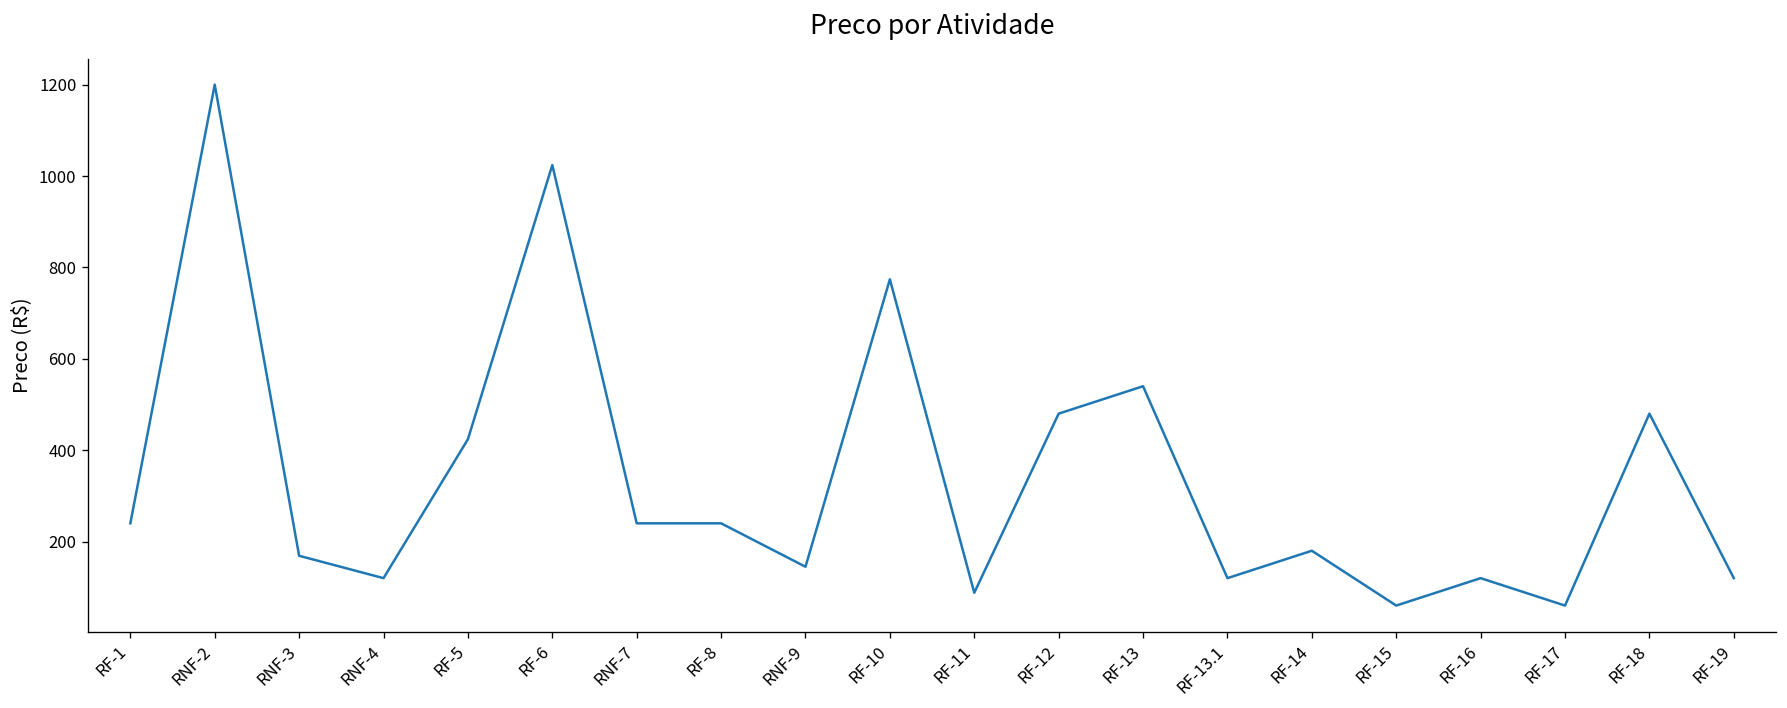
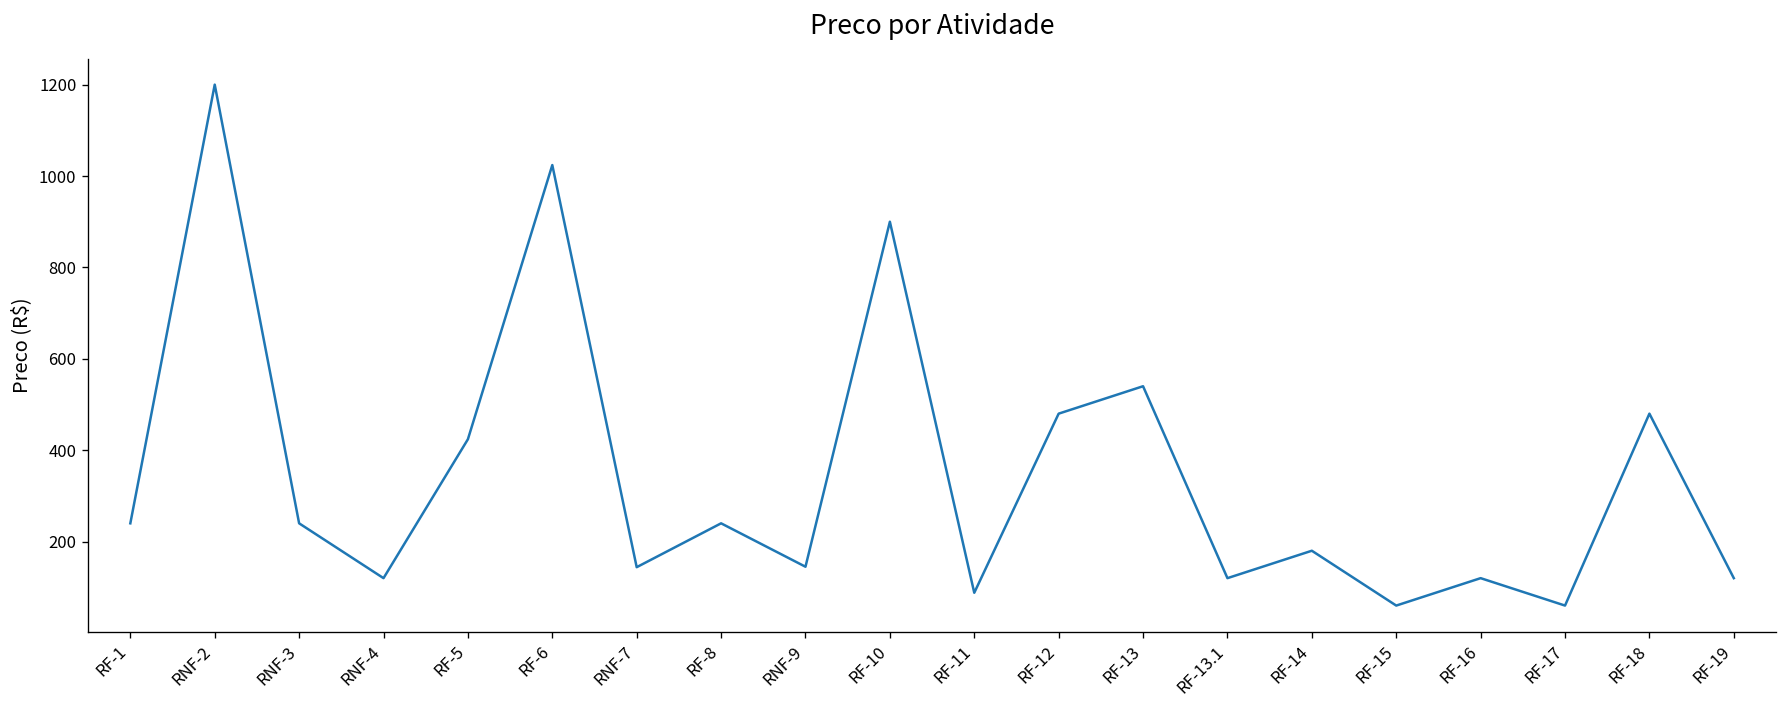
  {
    "RF-1": 240,
    "RNF-2": 1200,
-   "RNF-3": 170,
+   "RNF-3": 240,
    "RNF-4": 120,
    "RF-5": 420,
    "RF-6": 1020,
-   "RNF-7": 240,
+   "RNF-7": 140,
    "RF-8": 240,
    "RNF-9": 150,
-   "RF-10": 770,
+   "RF-10": 900,
    "RF-11": 90,
    "RF-12": 480,
    "RF-13": 540,
    "RF-13.1": 120,
    "RF-14": 180,
    "RF-15": 60,
    "RF-16": 120,
    "RF-17": 60,
    "RF-18": 480,
    "RF-19": 120
  }
